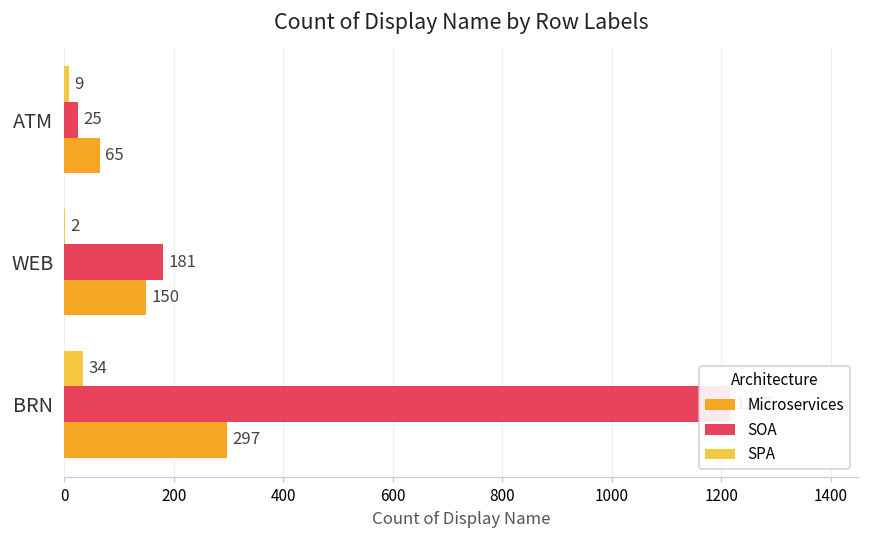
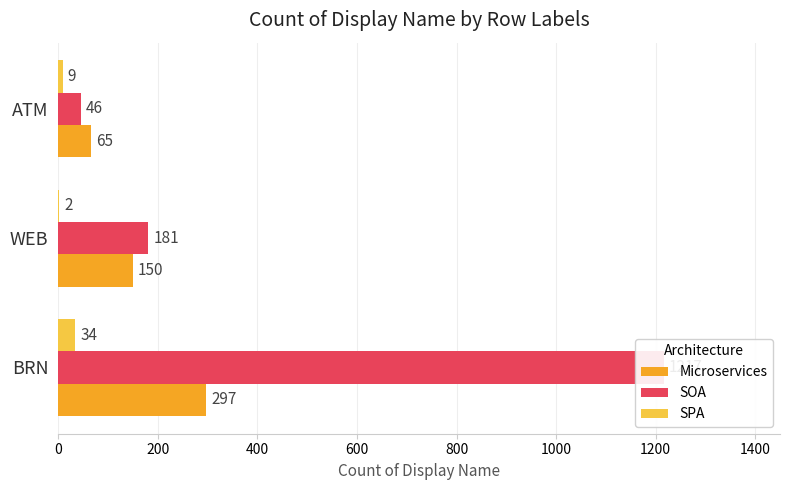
  {
    "SOA": {
-     "ATM": 25,
+     "ATM": 46,
      "WEB": 181
    }
  }
